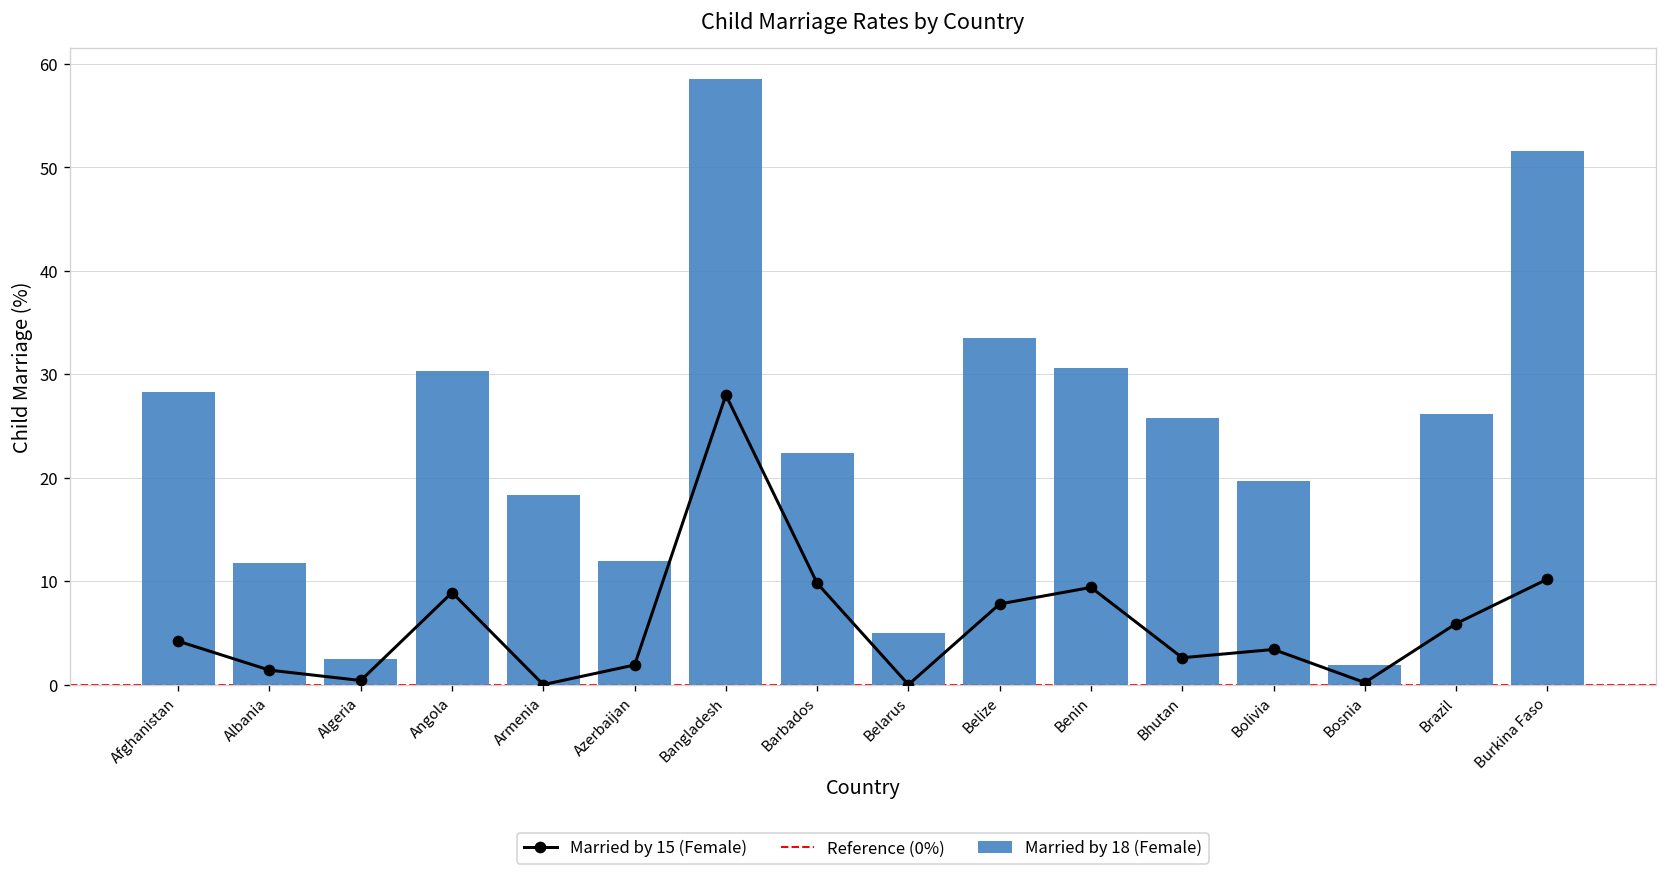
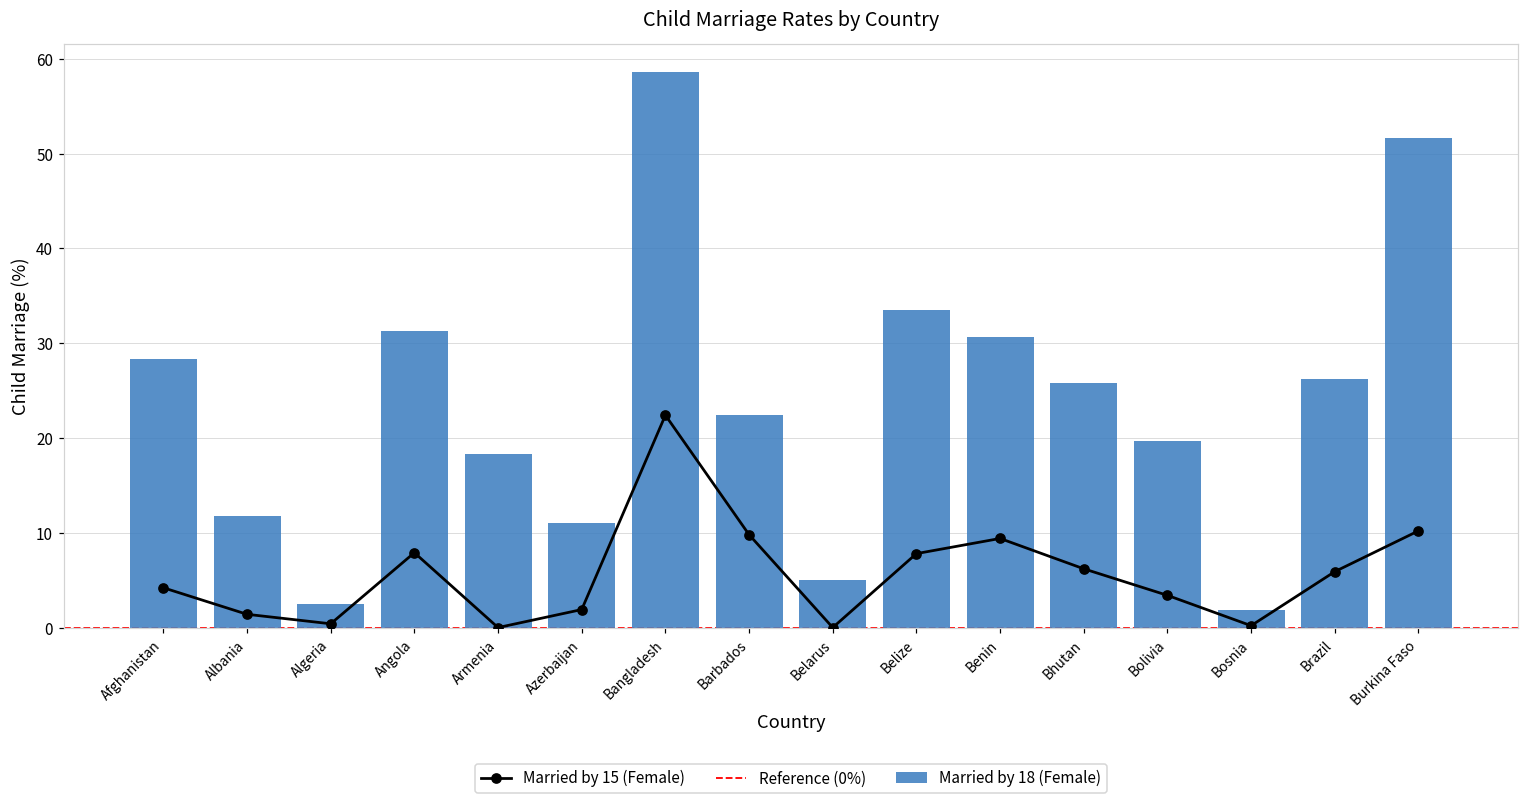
  {
    "Married by 15 (Female)": {
      "Afghanistan": 4,
      "Albania": 1,
      "Algeria": 0,
-     "Angola": 9,
+     "Angola": 8,
      "Armenia": 0,
      "Azerbaijan": 2,
-     "Bangladesh": 28,
+     "Bangladesh": 22,
      "Barbados": 10,
      "Belarus": 0,
      "Belize": 8,
      "Benin": 9,
-     "Bhutan": 3,
+     "Bhutan": 6,
      "Bolivia": 3,
      "Bosnia": 0,
      "Brazil": 6,
      "Burkina Faso": 10
    },
    "Married by 18 (Female)": {
      "Afghanistan": 28,
      "Albania": 12,
      "Algeria": 3,
-     "Angola": 30,
+     "Angola": 31,
      "Armenia": 18,
-     "Azerbaijan": 12,
+     "Azerbaijan": 11,
      "Bangladesh": 59,
      "Barbados": 22,
      "Belarus": 5,
      "Belize": 34,
      "Benin": 31,
      "Bhutan": 26,
      "Bolivia": 20,
      "Bosnia": 2,
      "Brazil": 26,
      "Burkina Faso": 52
    }
  }
